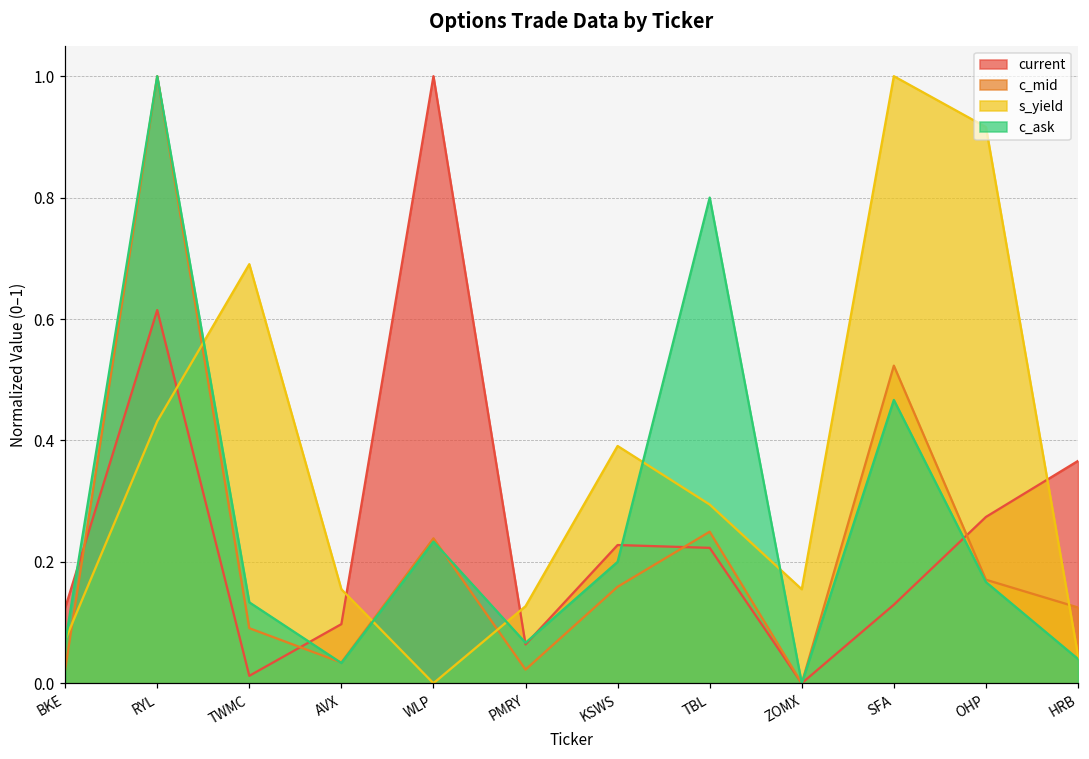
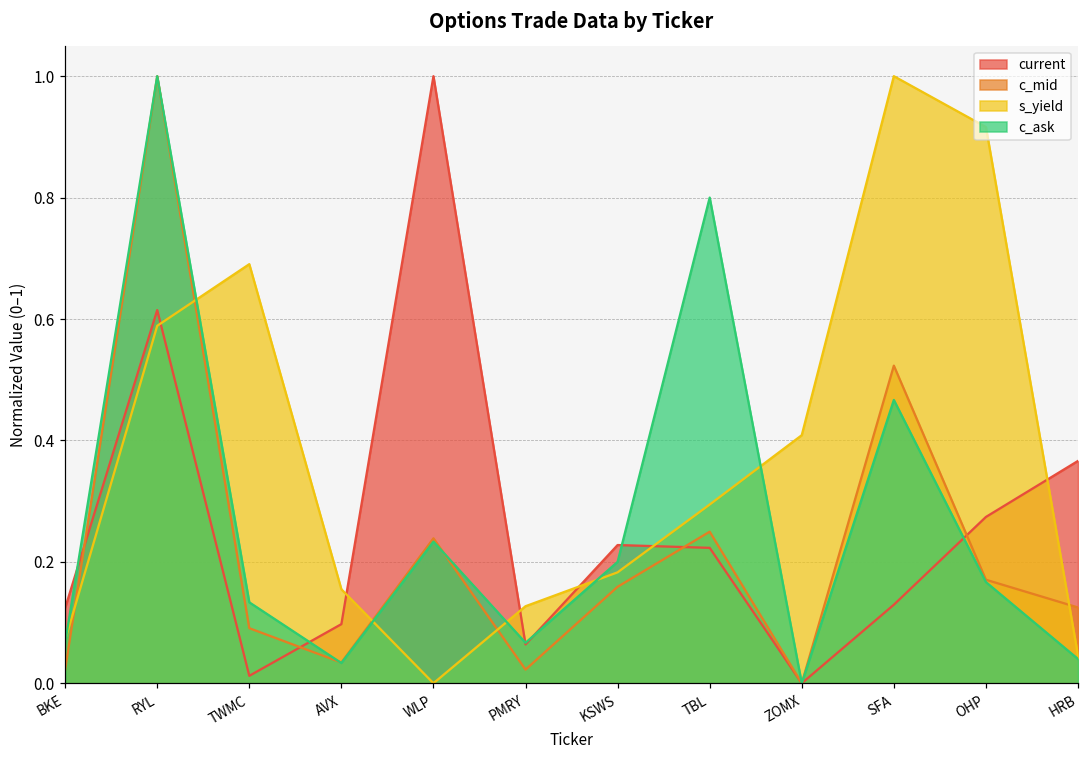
  {
    "s_yield": {
-     "RYL": 0.43,
+     "RYL": 0.59,
      "TWMC": 0.69,
      "AVX": 0.15,
      "WLP": 0.00,
      "PMRY": 0.13,
-     "KSWS": 0.39,
+     "KSWS": 0.18,
      "TBL": 0.29,
-     "ZOMX": 0.15,
+     "ZOMX": 0.41,
      "SFA": 1.00,
      "HRB": 0.05
    },
    "c_ask": {
      "TWMC": 0.13,
      "WLP": 0.23,
      "KSWS": 0.20,
      "TBL": 0.80,
      "SFA": 0.47,
      "HRB": 0.04
    }
  }
